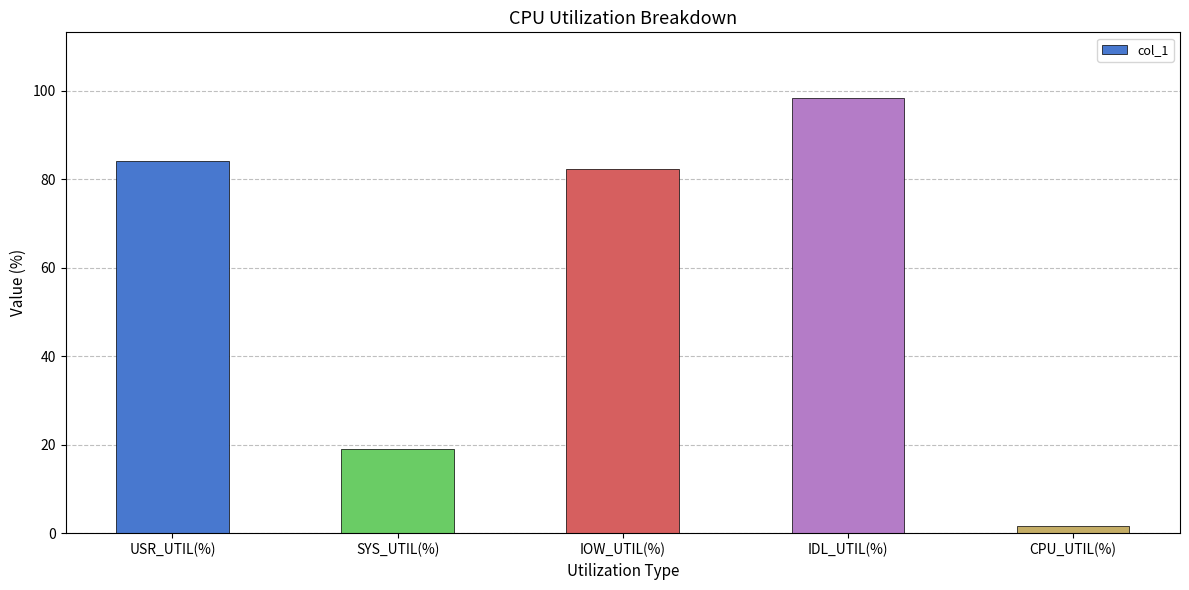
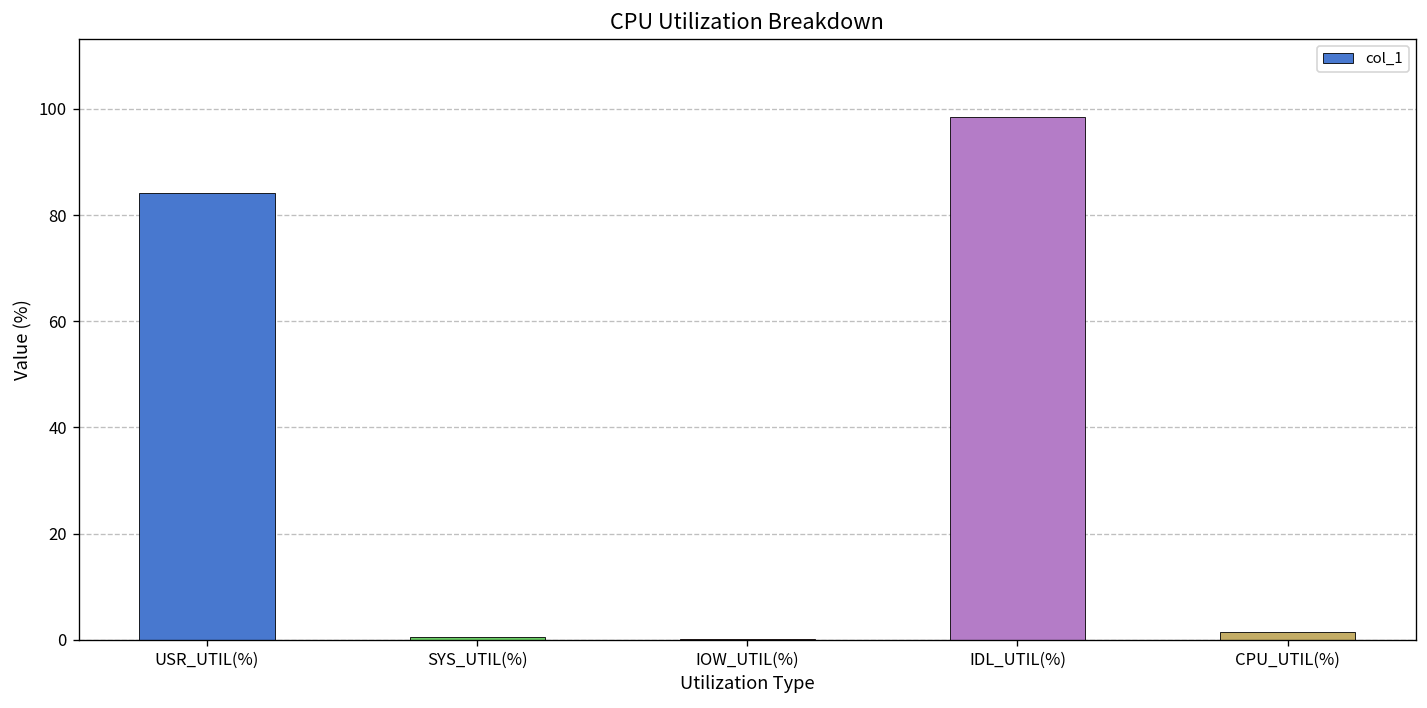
  {
    "USR_UTIL(%)": 84,
-   "SYS_UTIL(%)": 19,
-   "IOW_UTIL(%)": 82,
+   "SYS_UTIL(%)": 1,
+   "IOW_UTIL(%)": 0,
    "IDL_UTIL(%)": 98,
    "CPU_UTIL(%)": 2
  }
